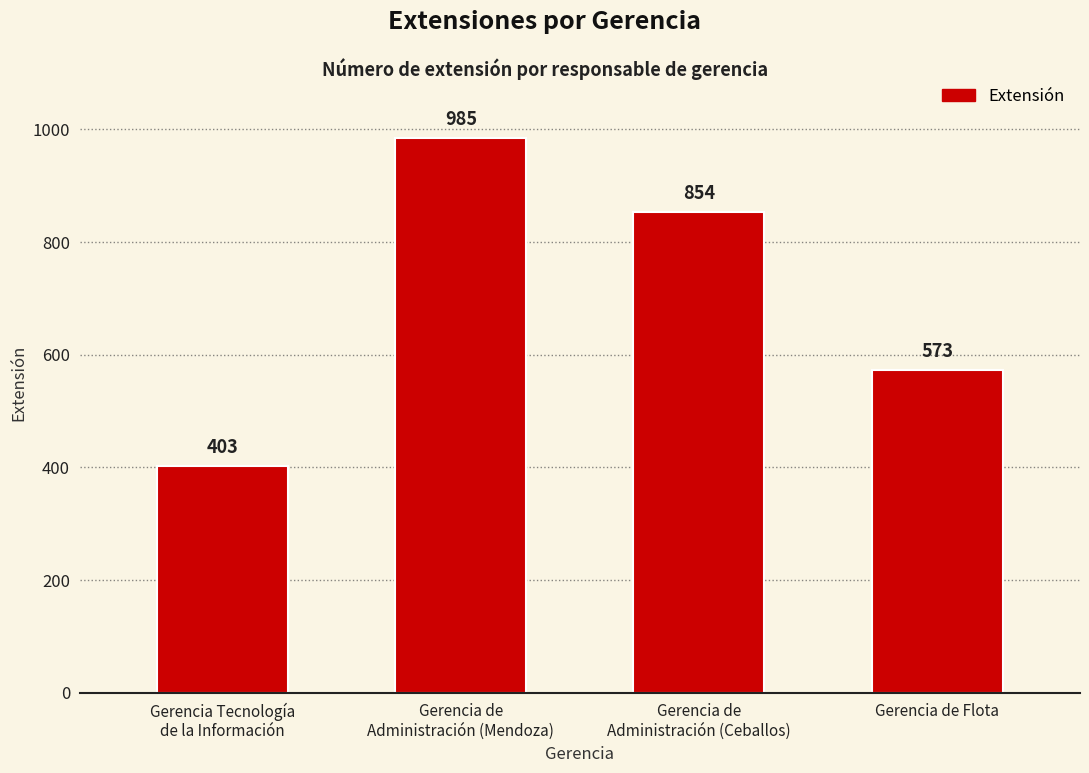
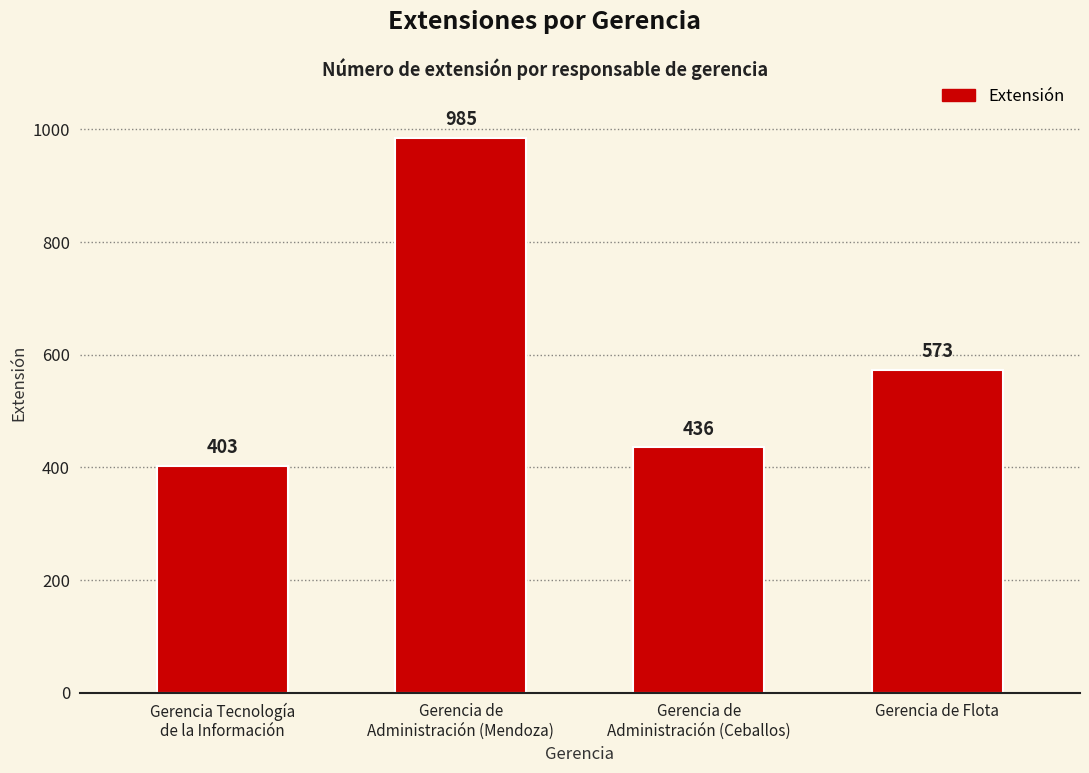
  {
    "Gerencia Tecnología de la Información": 403,
    "Gerencia de Administración (Mendoza)": 985,
-   "Gerencia de Administración (Ceballos)": 854,
+   "Gerencia de Administración (Ceballos)": 436,
    "Gerencia de Flota": 573
  }
